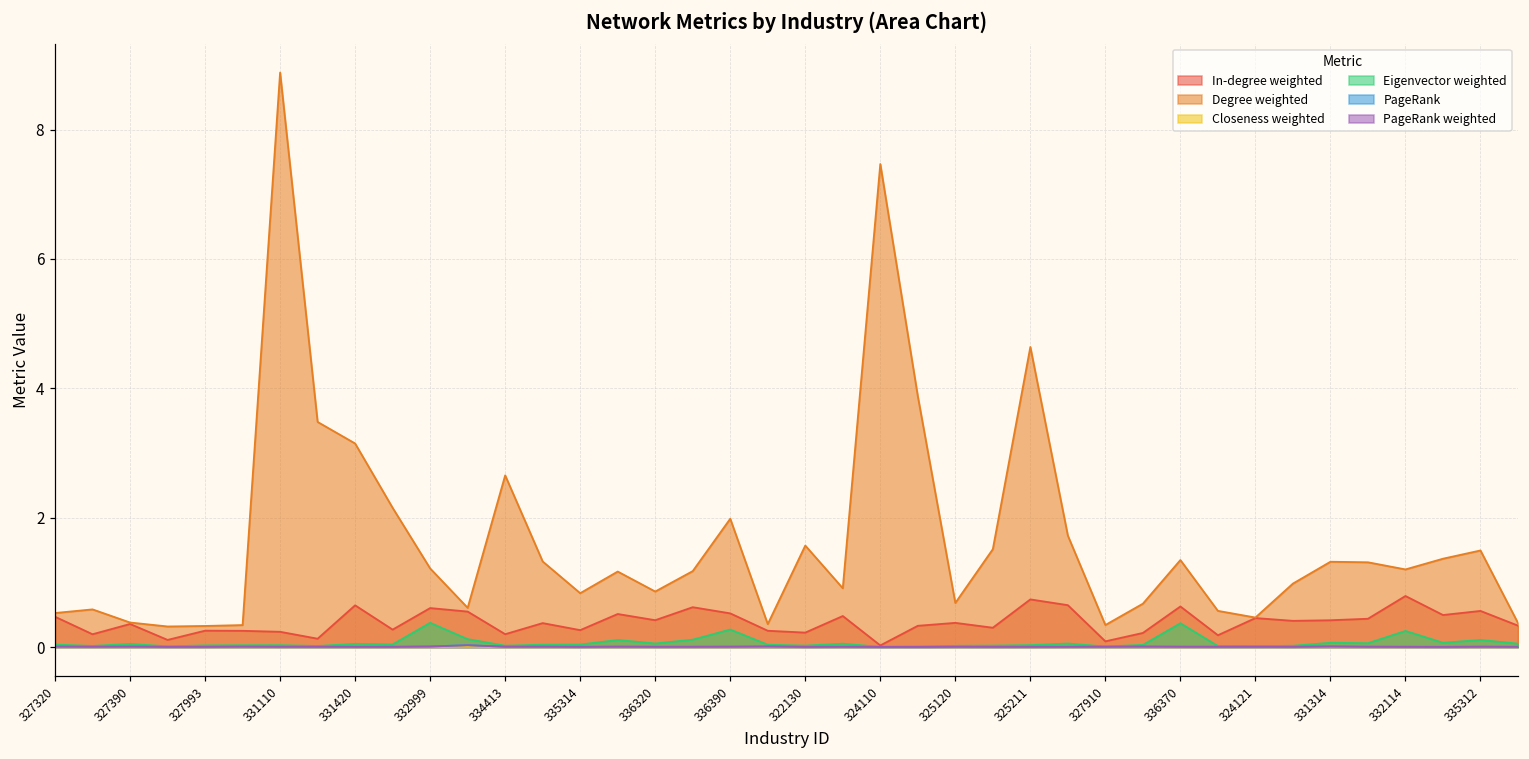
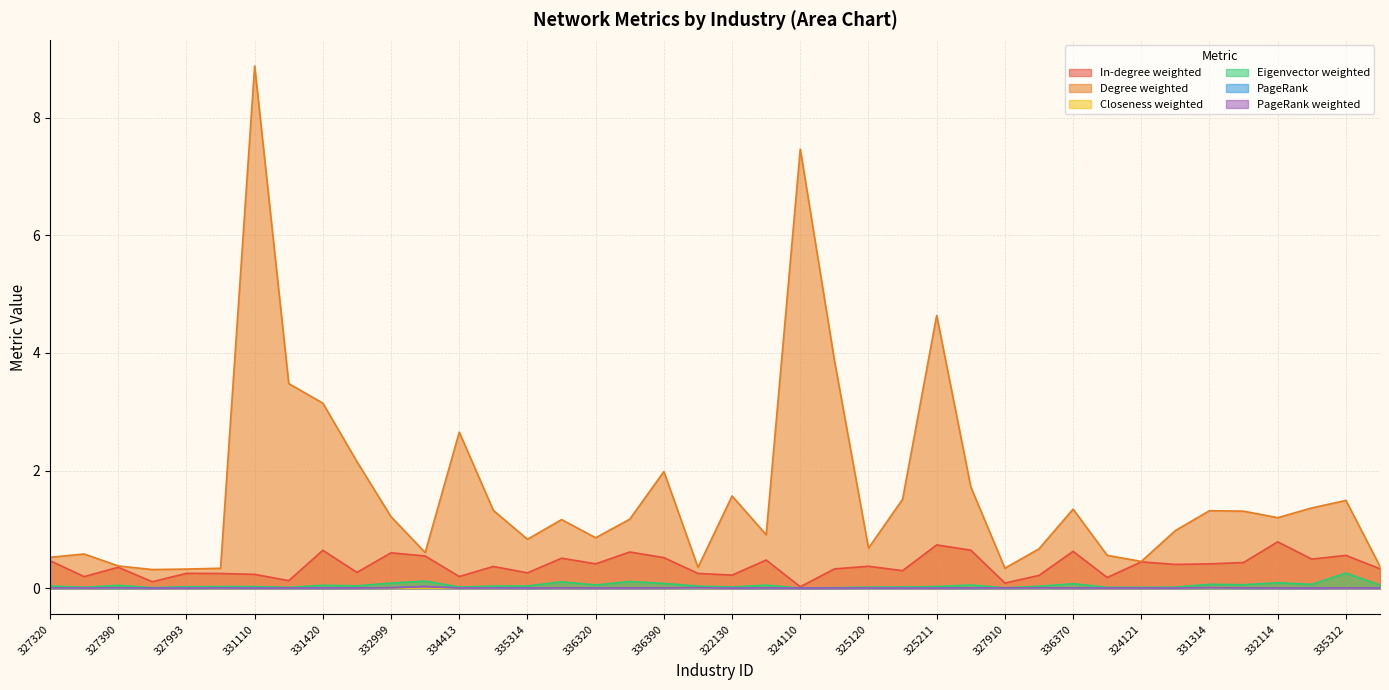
  {
    "Eigenvector weighted": {
      "331420": 0.0,
-     "332999": 0.4,
+     "332999": 0.1,
      "336320": 0.1,
-     "336390": 0.3,
-     "336370": 0.4,
+     "336390": 0.1,
+     "336370": 0.1,
      "331314": 0.1,
-     "332114": 0.2,
-     "335312": 0.1
+     "332114": 0.1,
+     "335312": 0.3
    }
  }
